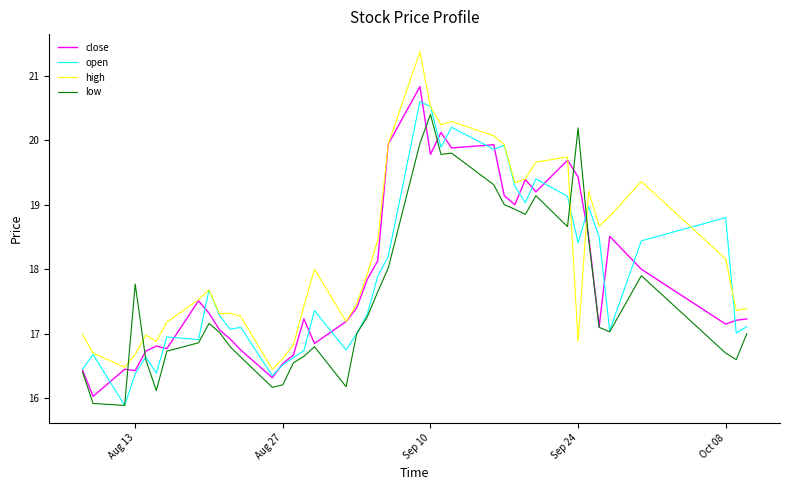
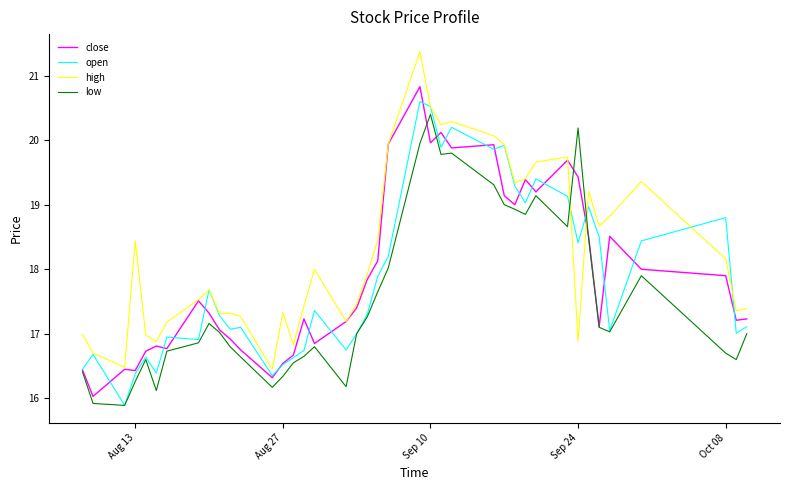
  {
    "close": {
      "Aug 13": 16.4,
-     "Sep 10": 19.8,
+     "Sep 10": 20.0,
      "Sep 24": 19.4,
-     "Oct 08": 17.2
+     "Oct 08": 17.9
    },
    "open": {
      "Aug 13": 16.4,
      "Sep 24": 18.4,
      "Oct 08": 18.8
    },
    "high": {
-     "Aug 13": 16.7,
-     "Aug 27": 16.6,
+     "Aug 13": 18.4,
+     "Aug 27": 17.3,
      "Sep 24": 16.9,
      "Oct 08": 18.2
    },
    "low": {
-     "Aug 13": 17.8,
-     "Aug 27": 16.2,
+     "Aug 13": 16.3,
+     "Aug 27": 16.3,
      "Sep 10": 20.4,
      "Sep 24": 20.2,
      "Oct 08": 16.7
    }
  }
